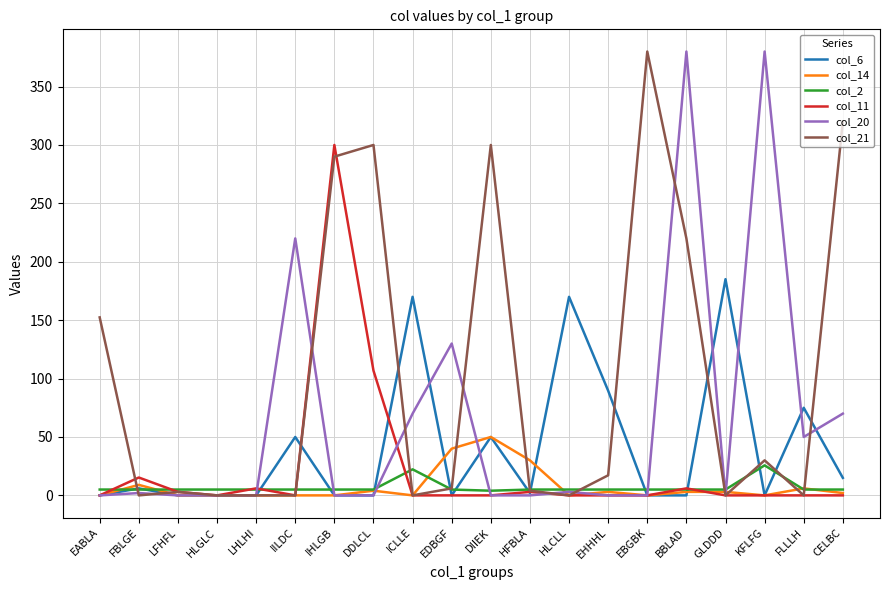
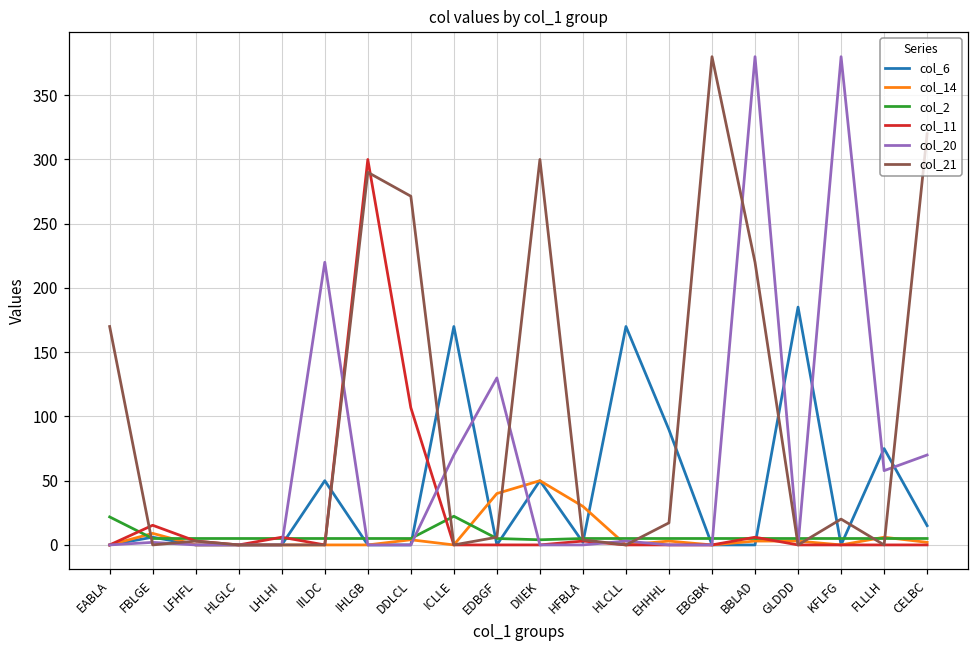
  {
    "col_6": {
      "IILDC": 50,
      "ICLLE": 170,
      "HLCLL": 170,
      "EHHHL": 90,
      "BBLAD": 0,
      "GLDDD": 185,
      "FLLLH": 75,
      "CELBC": 15
    },
    "col_14": {
      "FBLGE": 9,
      "EDBGF": 40,
      "HFBLA": 30
    },
    "col_2": {
-     "EABLA": 5,
+     "EABLA": 22,
      "HLGLC": 5,
      "IILDC": 5,
      "IHLGB": 5,
      "ICLLE": 22,
      "DIIEK": 4,
      "EBGBK": 5,
-     "KFLFG": 26,
+     "KFLFG": 5,
      "CELBC": 5
    },
    "col_11": {
      "FBLGE": 15,
      "IHLGB": 300,
      "DDLCL": 107
    },
    "col_20": {
      "IILDC": 220,
      "ICLLE": 70,
      "EDBGF": 130,
      "BBLAD": 380,
      "KFLFG": 380,
-     "FLLLH": 50,
+     "FLLLH": 58,
      "CELBC": 70
    },
    "col_21": {
-     "EABLA": 152,
+     "EABLA": 170,
      "IHLGB": 290,
-     "DDLCL": 300,
+     "DDLCL": 271,
      "DIIEK": 300,
      "EHHHL": 17,
      "EBGBK": 380,
      "BBLAD": 220,
-     "KFLFG": 30
+     "KFLFG": 20
    }
  }
